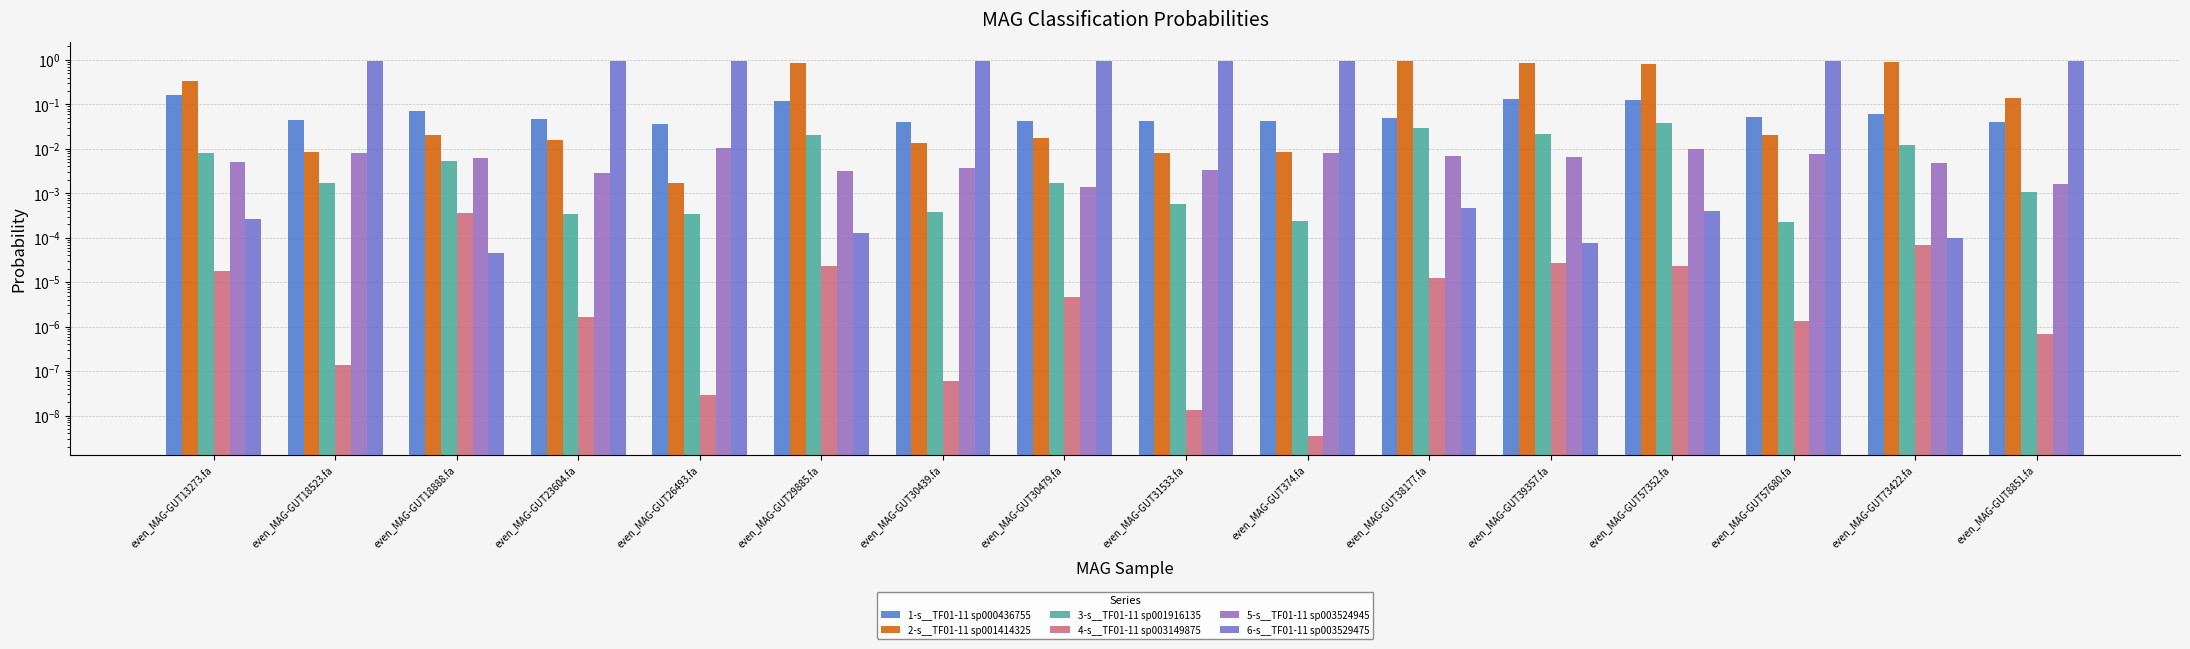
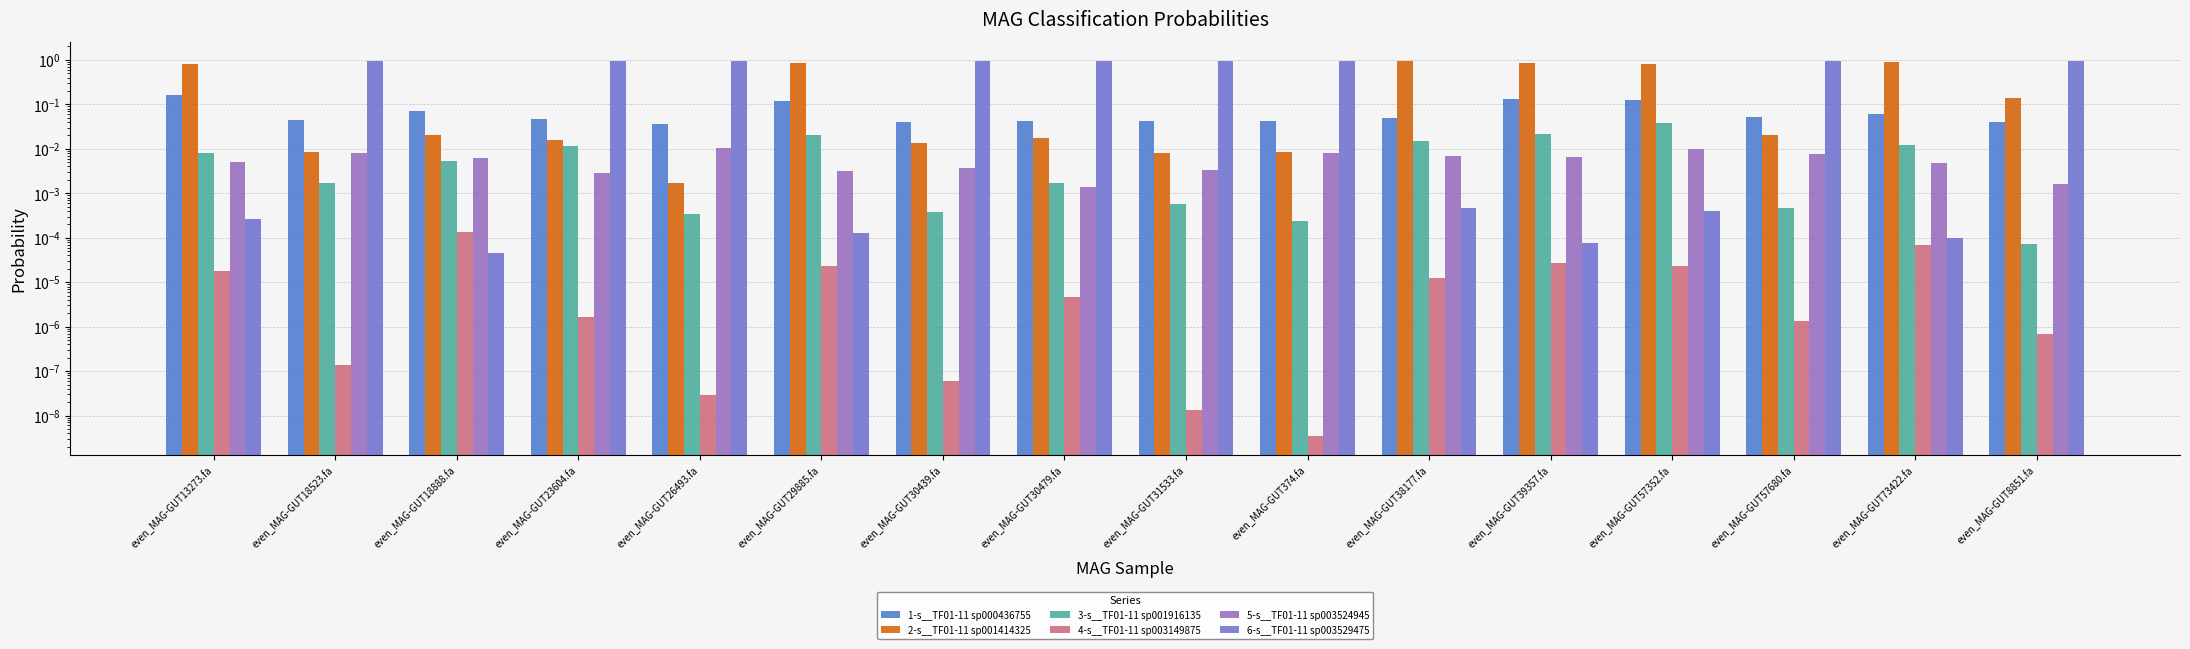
  {
    "2-s__TF01-11 sp001414325": {
-     "even_MAG-GUT13273.fa": 0.3,
+     "even_MAG-GUT13273.fa": 0.8,
      "even_MAG-GUT18523.fa": 0.008,
      "even_MAG-GUT18888.fa": 0.02,
      "even_MAG-GUT23604.fa": 0.016,
      "even_MAG-GUT26493.fa": 0.0017,
      "even_MAG-GUT29885.fa": 0.9,
      "even_MAG-GUT30439.fa": 0.014,
      "even_MAG-GUT30479.fa": 0.018,
      "even_MAG-GUT31533.fa": 0.008,
      "even_MAG-GUT374.fa": 0.008,
      "even_MAG-GUT38177.fa": 0.9,
      "even_MAG-GUT39357.fa": 0.8,
      "even_MAG-GUT57352.fa": 0.8,
      "even_MAG-GUT57680.fa": 0.02,
      "even_MAG-GUT73422.fa": 0.9,
      "even_MAG-GUT8851.fa": 0.14
    },
    "3-s__TF01-11 sp001916135": {
      "even_MAG-GUT13273.fa": 0.008,
      "even_MAG-GUT18523.fa": 0.0017,
      "even_MAG-GUT18888.fa": 0.005,
-     "even_MAG-GUT23604.fa": 0.0003,
+     "even_MAG-GUT23604.fa": 0.011,
      "even_MAG-GUT26493.fa": 0.0003,
      "even_MAG-GUT29885.fa": 0.02,
      "even_MAG-GUT30439.fa": 0.0004,
      "even_MAG-GUT30479.fa": 0.0017,
      "even_MAG-GUT31533.fa": 0.0006,
      "even_MAG-GUT374.fa": 0.0002,
-     "even_MAG-GUT38177.fa": 0.03,
+     "even_MAG-GUT38177.fa": 0.015,
      "even_MAG-GUT39357.fa": 0.02,
      "even_MAG-GUT57352.fa": 0.04,
-     "even_MAG-GUT57680.fa": 0.0002,
+     "even_MAG-GUT57680.fa": 0.0005,
      "even_MAG-GUT73422.fa": 0.012,
-     "even_MAG-GUT8851.fa": 0.0011
+     "even_MAG-GUT8851.fa": 0.00007
    },
    "4-s__TF01-11 sp003149875": {
      "even_MAG-GUT13273.fa": 0.00002,
      "even_MAG-GUT18523.fa": 0.00000014,
-     "even_MAG-GUT18888.fa": 0.0004,
+     "even_MAG-GUT18888.fa": 0.00013,
      "even_MAG-GUT23604.fa": 0.0000017,
      "even_MAG-GUT26493.fa": 0.00000003,
      "even_MAG-GUT29885.fa": 0.00002,
      "even_MAG-GUT30439.fa": 0.00000006,
      "even_MAG-GUT30479.fa": 0.000005,
      "even_MAG-GUT31533.fa": 0.000000013,
      "even_MAG-GUT374.fa": 0.000000003,
      "even_MAG-GUT38177.fa": 0.000013,
      "even_MAG-GUT39357.fa": 0.00003,
      "even_MAG-GUT57352.fa": 0.00002,
      "even_MAG-GUT57680.fa": 0.0000013,
      "even_MAG-GUT73422.fa": 0.00007,
      "even_MAG-GUT8851.fa": 0.0000007
    }
  }
